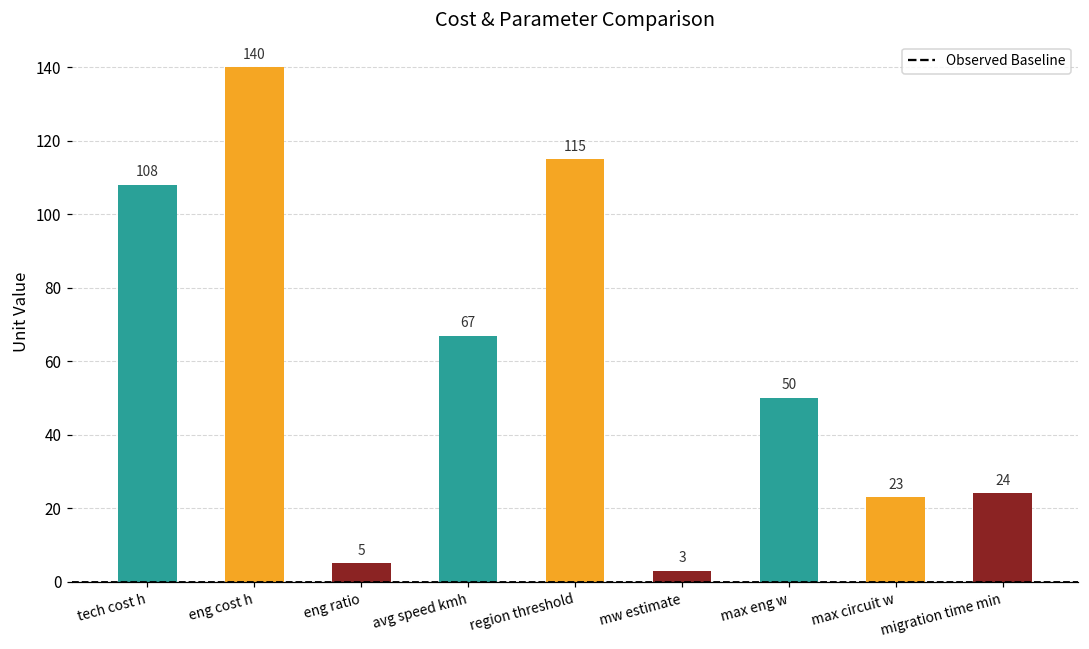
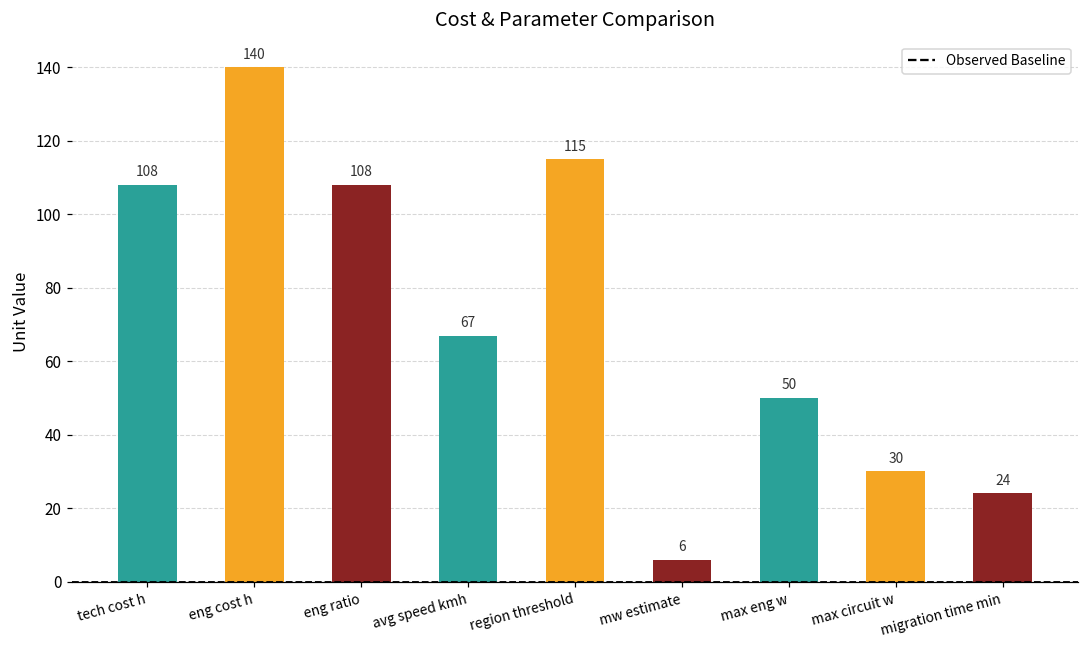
  {
    "tech cost h": 108,
    "eng cost h": 140,
-   "eng ratio": 5,
+   "eng ratio": 108,
    "avg speed kmh": 67,
    "region threshold": 115,
-   "mw estimate": 3,
+   "mw estimate": 6,
    "max eng w": 50,
-   "max circuit w": 23,
+   "max circuit w": 30,
    "migration time min": 24
  }
